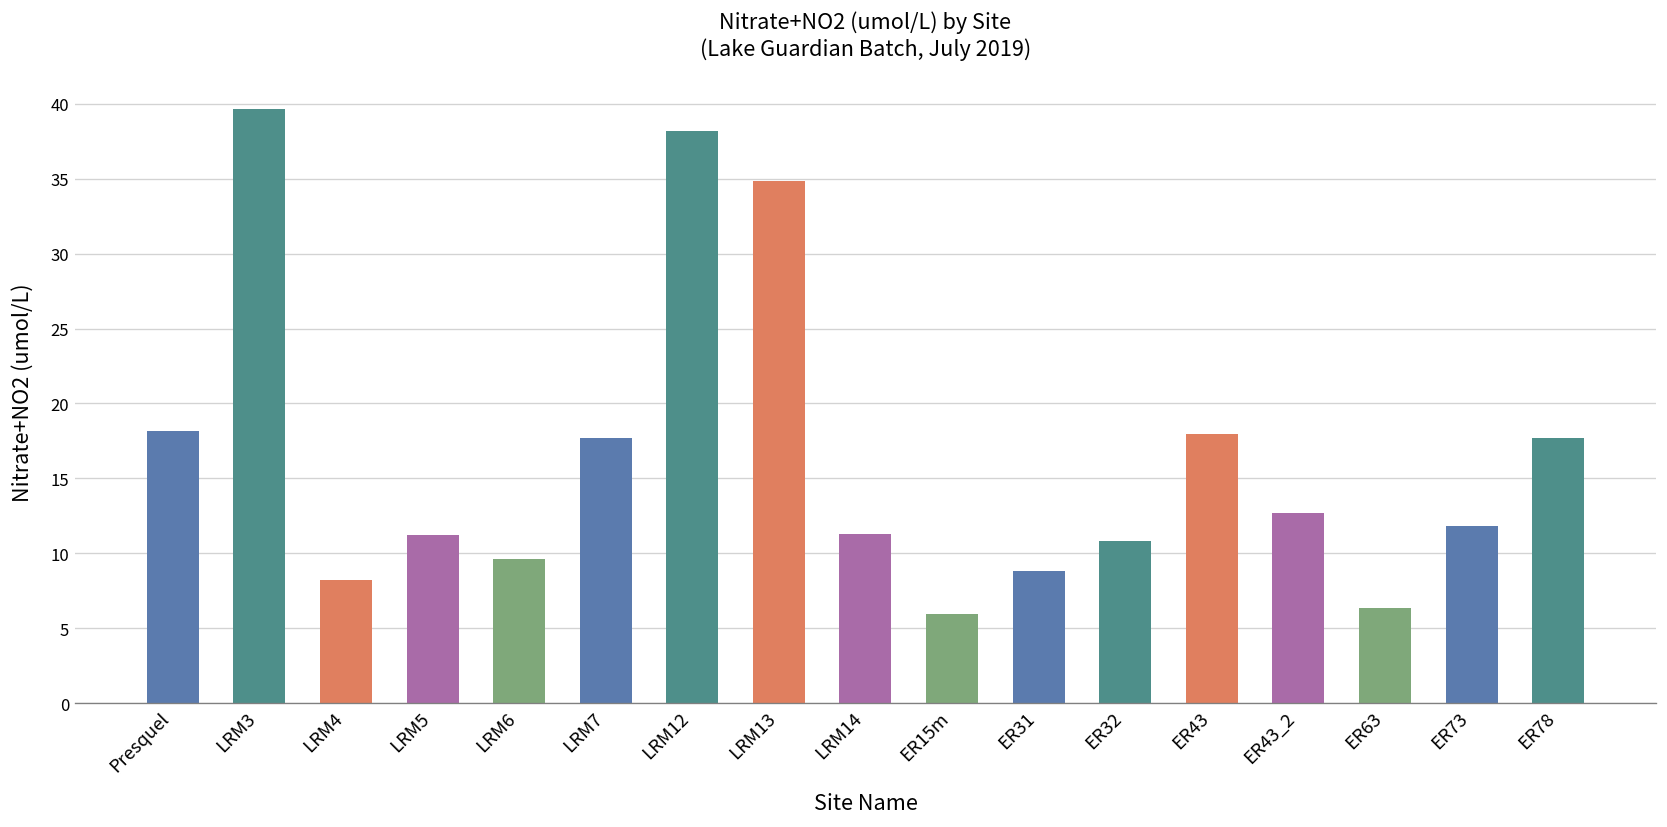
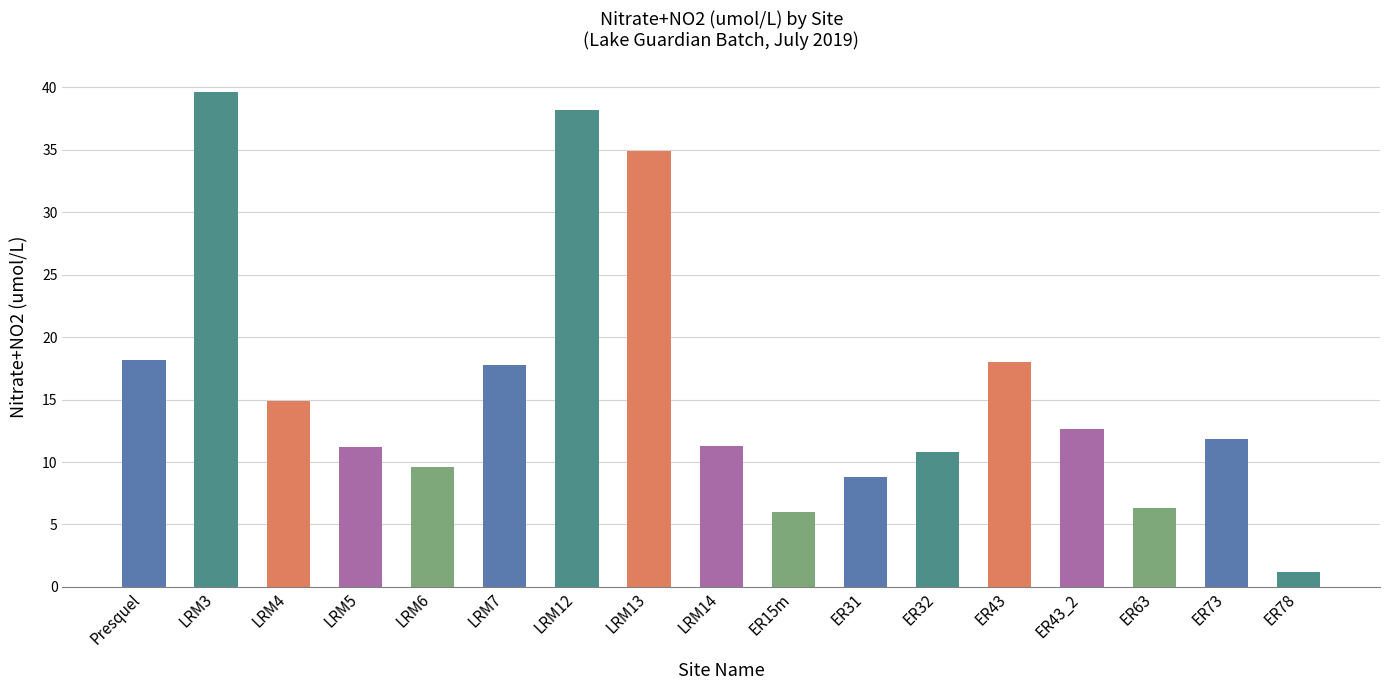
  {
    "Presquel": 18.1,
    "LRM3": 39.6,
-   "LRM4": 8.2,
+   "LRM4": 14.9,
    "LRM5": 11.2,
    "LRM6": 9.6,
    "LRM7": 17.7,
    "LRM12": 38.2,
    "LRM13": 34.9,
    "LRM14": 11.3,
    "ER15m": 6.0,
    "ER31": 8.8,
    "ER32": 10.8,
    "ER43": 18.0,
    "ER43_2": 12.7,
    "ER63": 6.3,
    "ER73": 11.8,
-   "ER78": 17.7
+   "ER78": 1.2
  }
